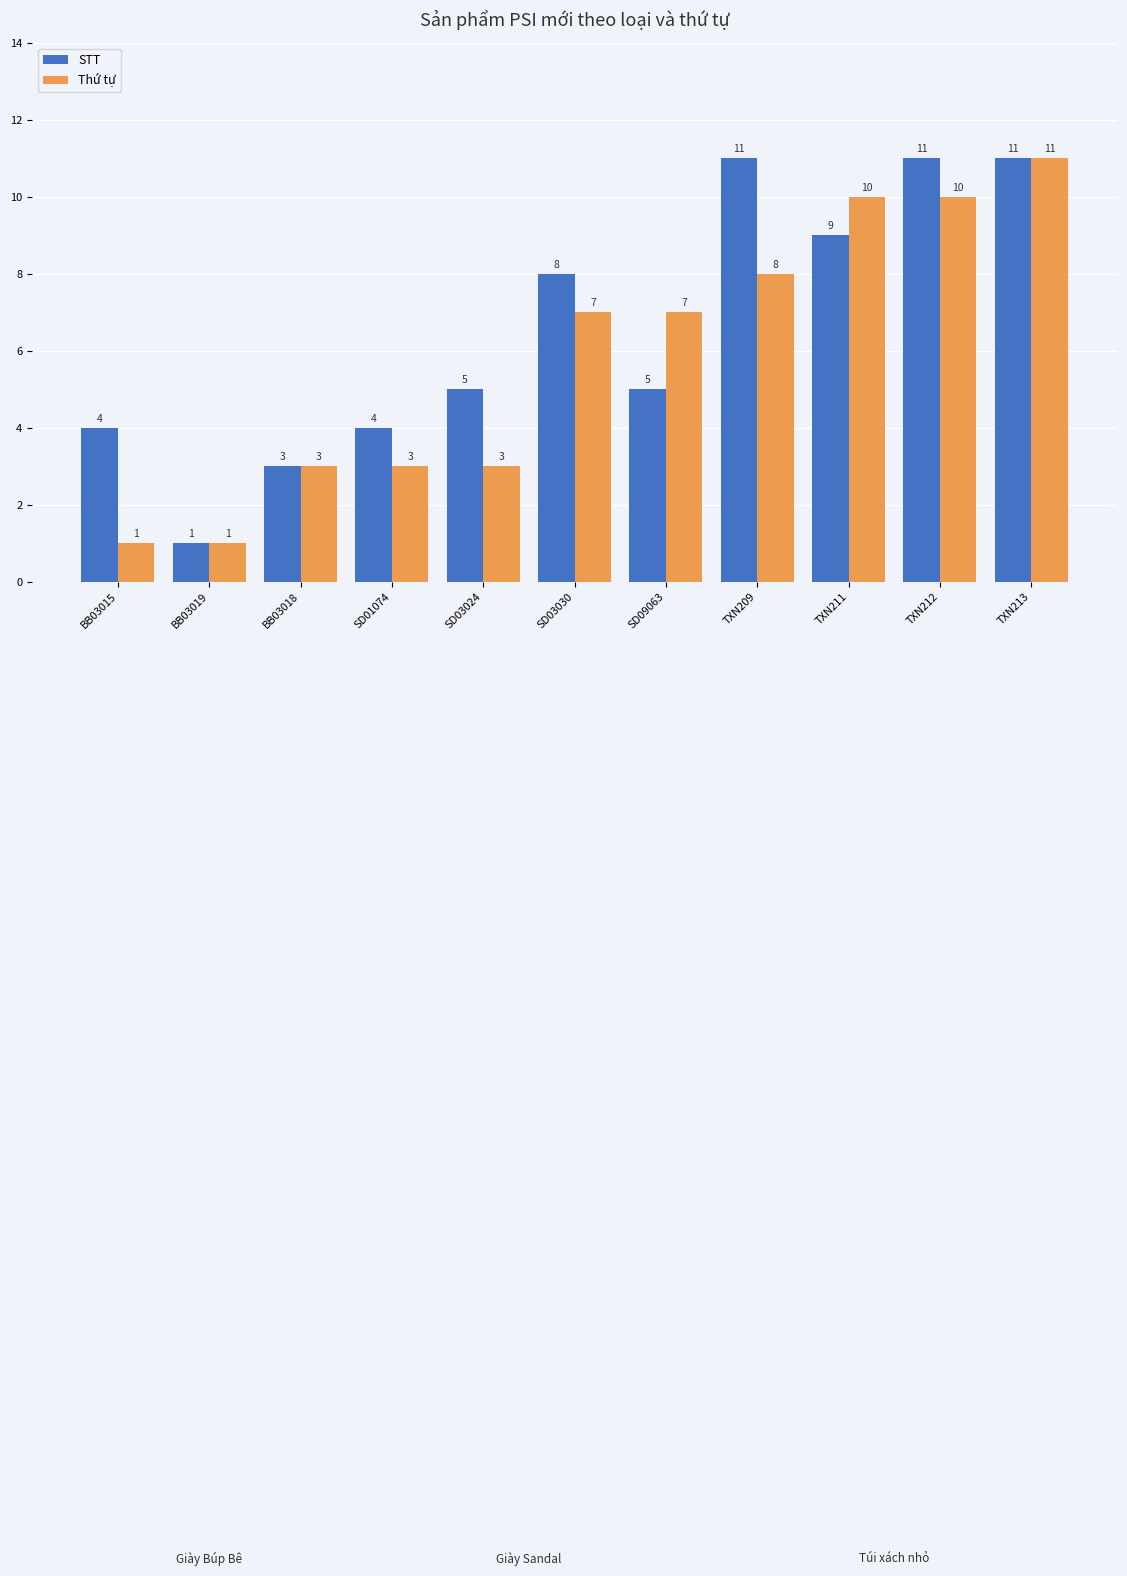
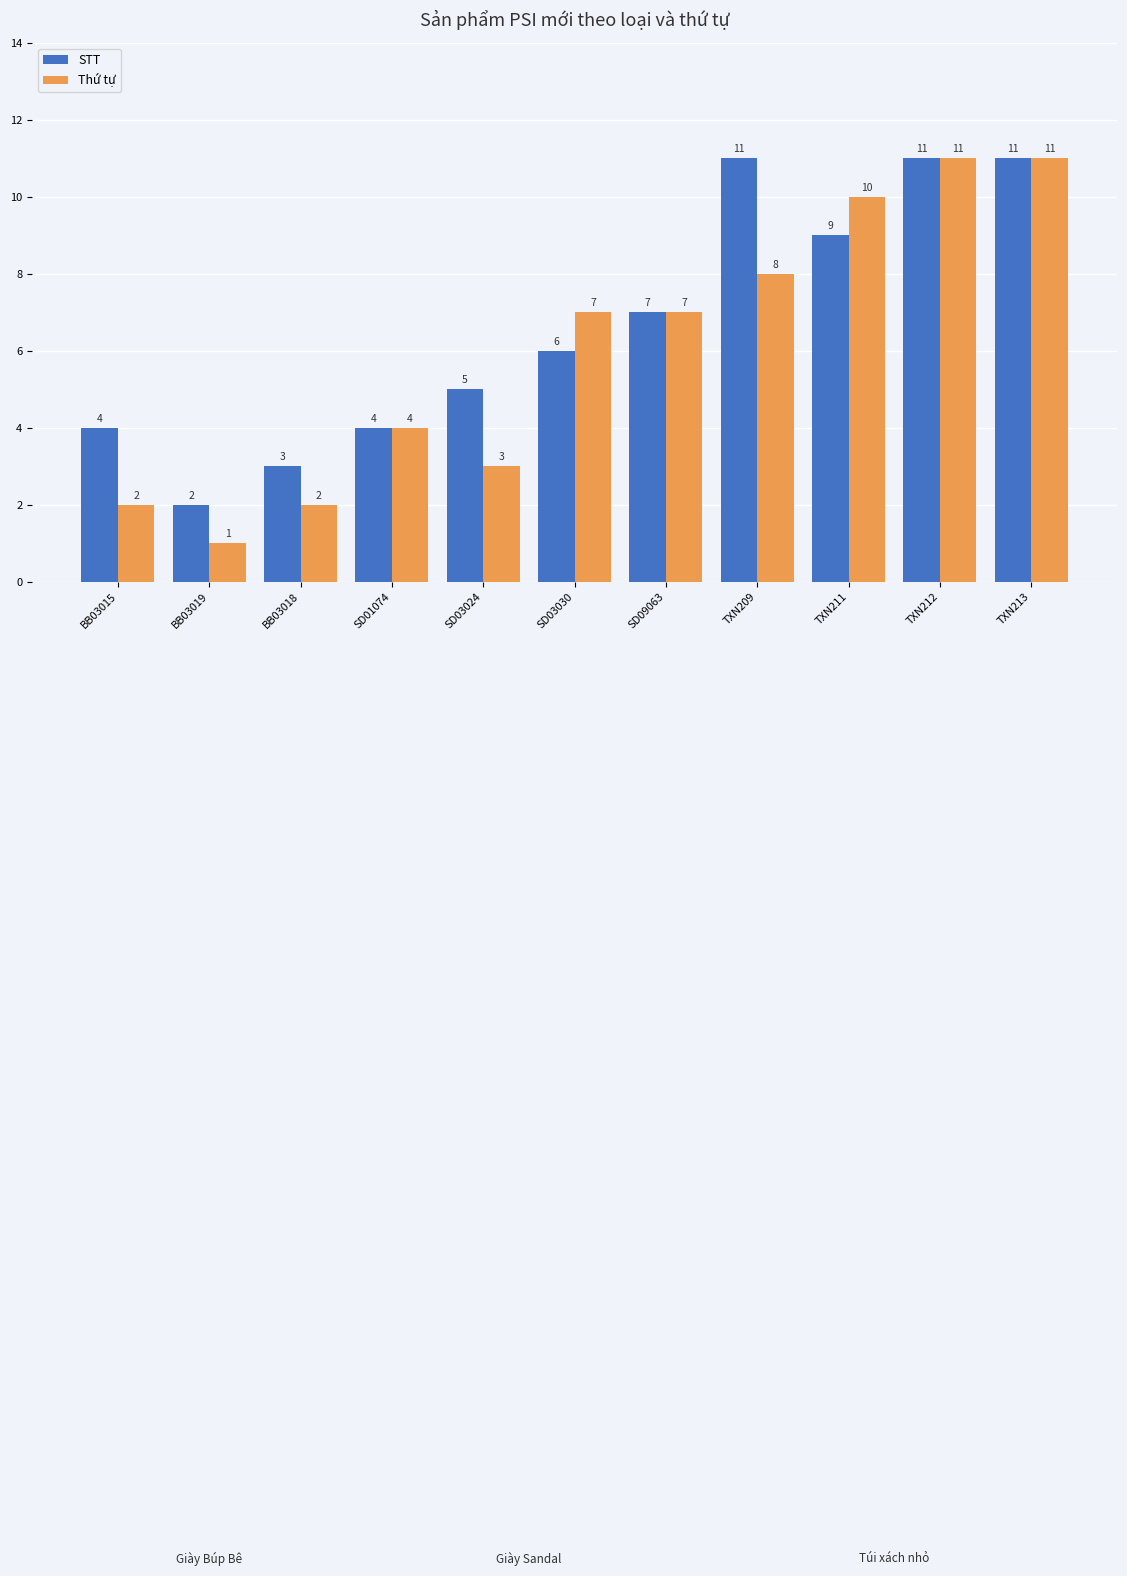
  {
    "STT": {
      "BB03015": 4,
-     "BB03019": 1,
+     "BB03019": 2,
      "BB03018": 3,
      "SD01074": 4,
      "SD03024": 5,
-     "SD03030": 8,
-     "SD09063": 5,
+     "SD03030": 6,
+     "SD09063": 7,
      "TXN209": 11,
      "TXN211": 9,
      "TXN212": 11,
      "TXN213": 11
    },
    "Thứ tự": {
-     "BB03015": 1,
+     "BB03015": 2,
      "BB03019": 1,
-     "BB03018": 3,
-     "SD01074": 3,
+     "BB03018": 2,
+     "SD01074": 4,
      "SD03024": 3,
      "SD03030": 7,
      "SD09063": 7,
      "TXN209": 8,
      "TXN211": 10,
-     "TXN212": 10,
+     "TXN212": 11,
      "TXN213": 11
    }
  }
